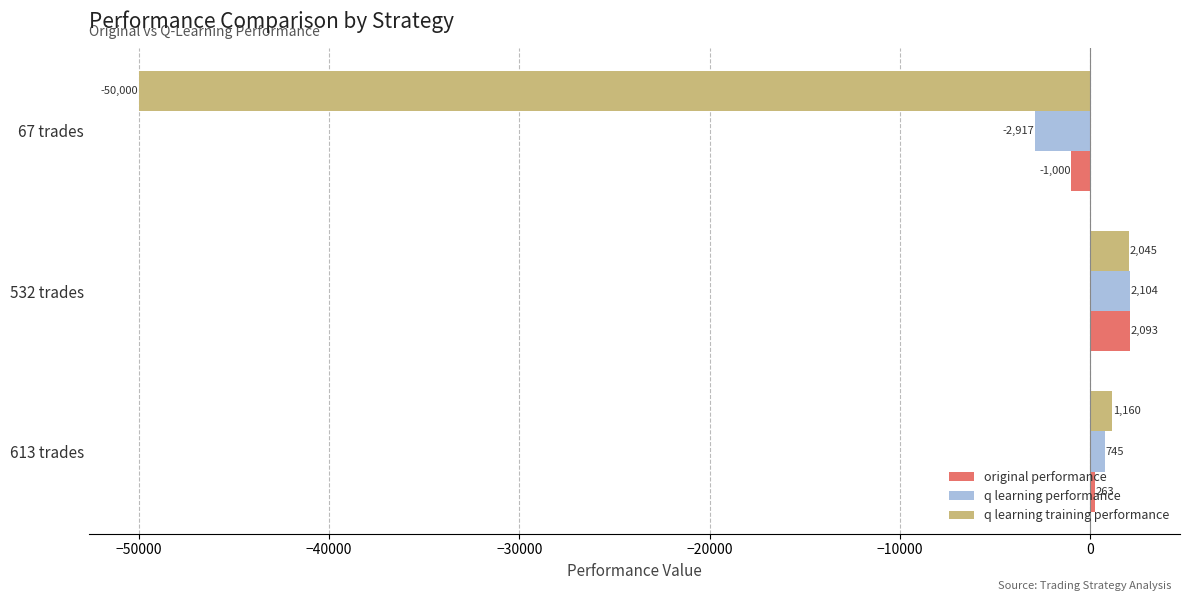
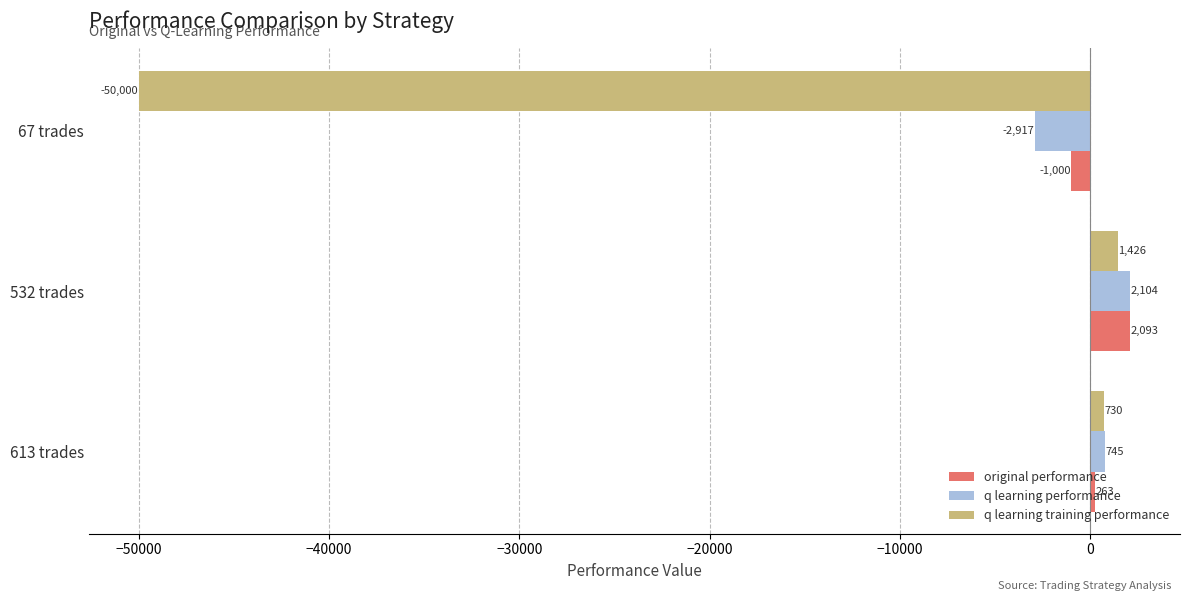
  {
    "original performance": {
      "67 trades": "-1,000",
      "532 trades": "2,093",
      "613 trades": "263"
    },
    "q learning performance": {
      "67 trades": "-2,917",
      "532 trades": "2,104",
      "613 trades": "745"
    },
    "q learning training performance": {
      "67 trades": "-50,000",
-     "532 trades": "2,045",
-     "613 trades": "1,160"
+     "532 trades": "1,426",
+     "613 trades": "730"
    }
  }
